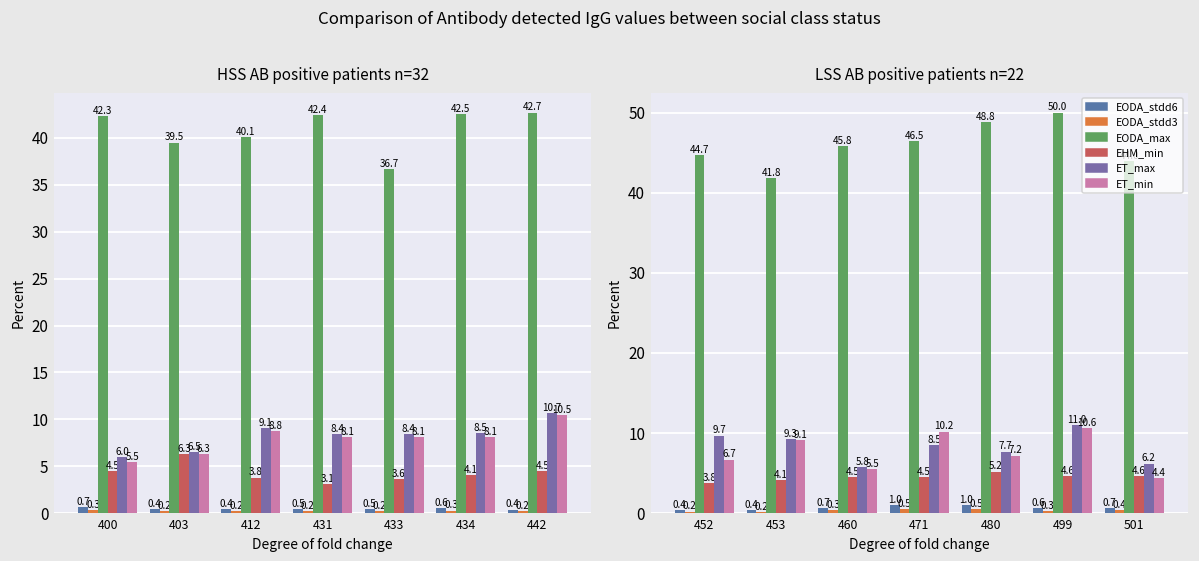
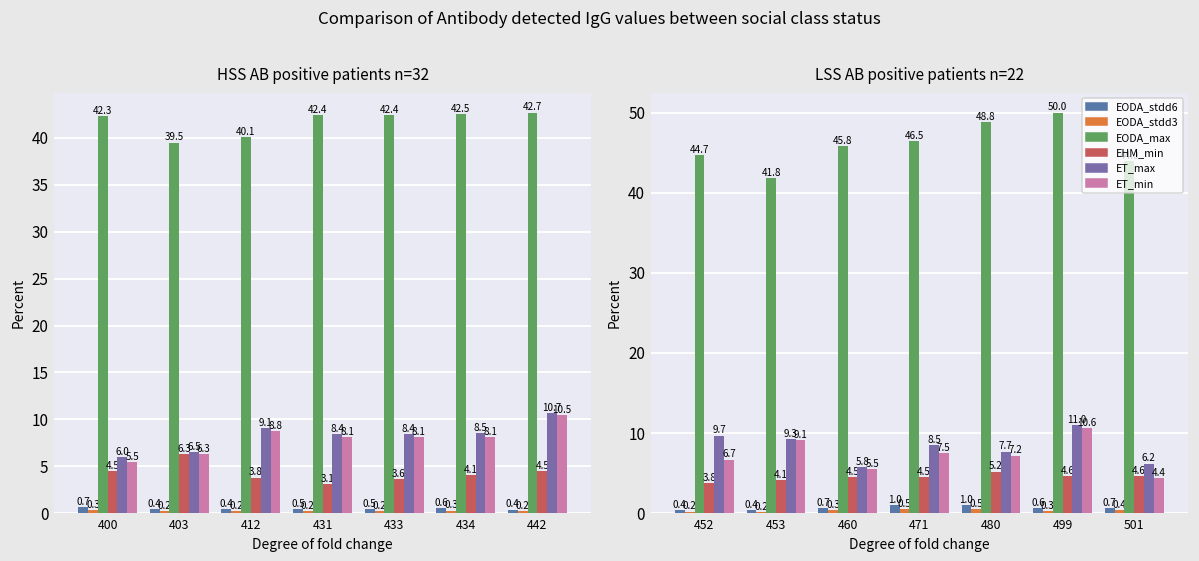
  {
    "HSS AB positive patients n=32": {
      "EODA_max": {
        "400": 42.3,
        "403": 39.5,
        "412": 40.1,
        "431": 42.4,
-       "433": 36.7,
+       "433": 42.4,
        "434": 42.5,
        "442": 42.7
      }
    },
    "LSS AB positive patients n=22": {
      "EODA_max": {
        "452": 44.7,
        "453": 41.8,
        "460": 45.8,
        "471": 46.5,
        "480": 48.8,
        "499": 50.0
      },
      "ET_min": {
        "452": 6.7,
-       "471": 10.2,
+       "471": 7.5,
        "501": 4.4
      }
    }
  }
